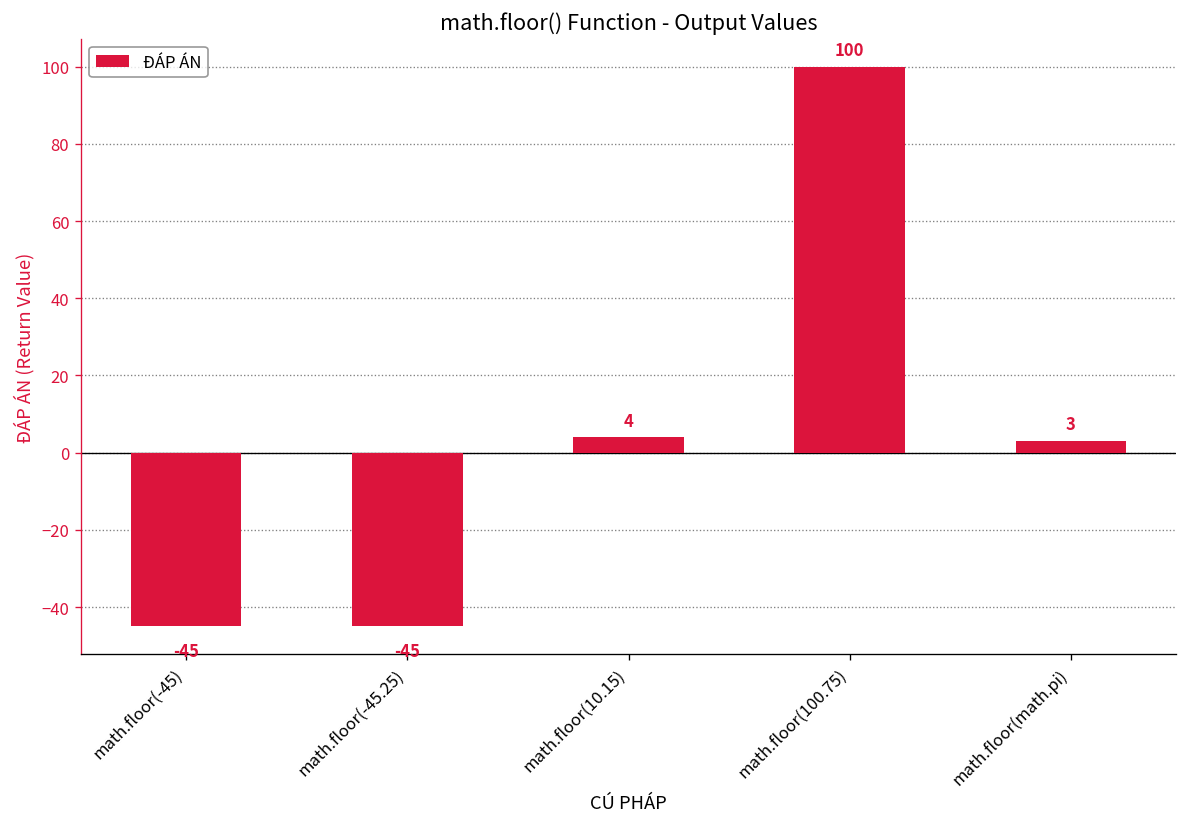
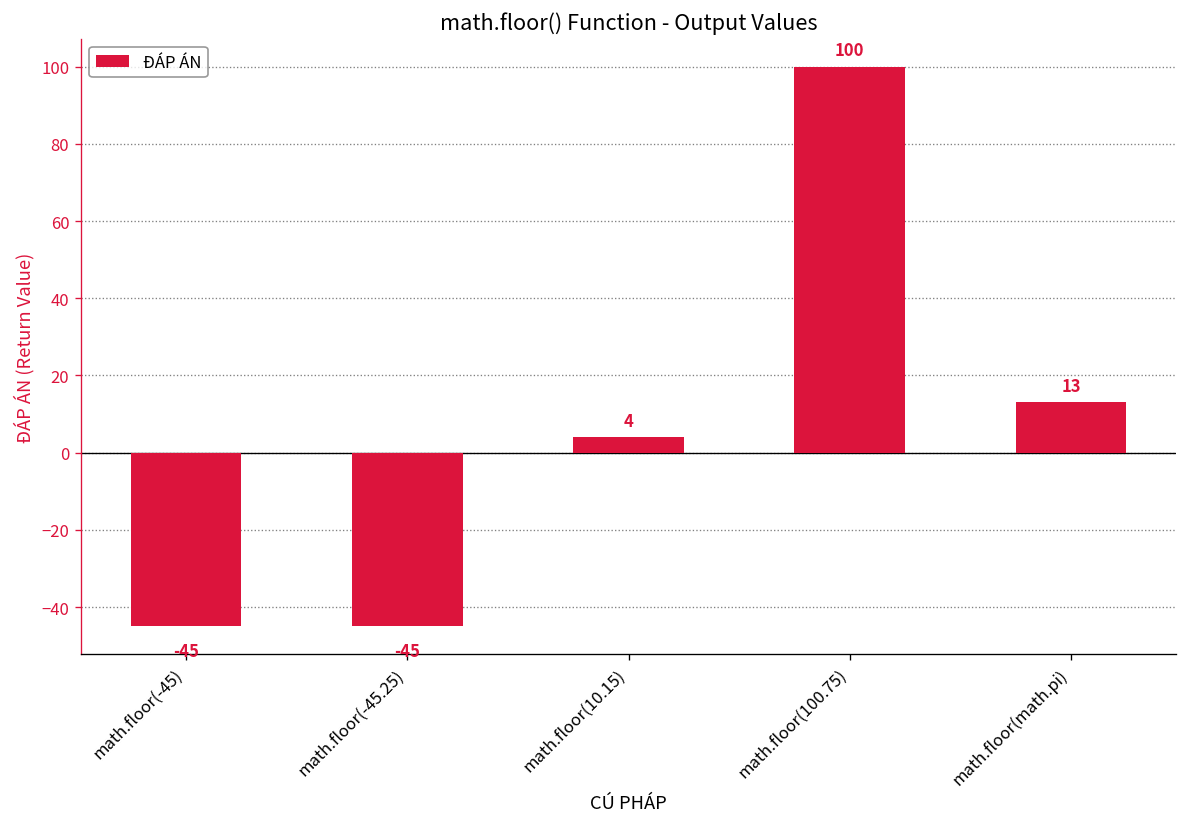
  {
    "math.floor(-45)": -45,
    "math.floor(-45.25)": -45,
    "math.floor(10.15)": 4,
    "math.floor(100.75)": 100,
-   "math.floor(math.pi)": 3
+   "math.floor(math.pi)": 13
  }
